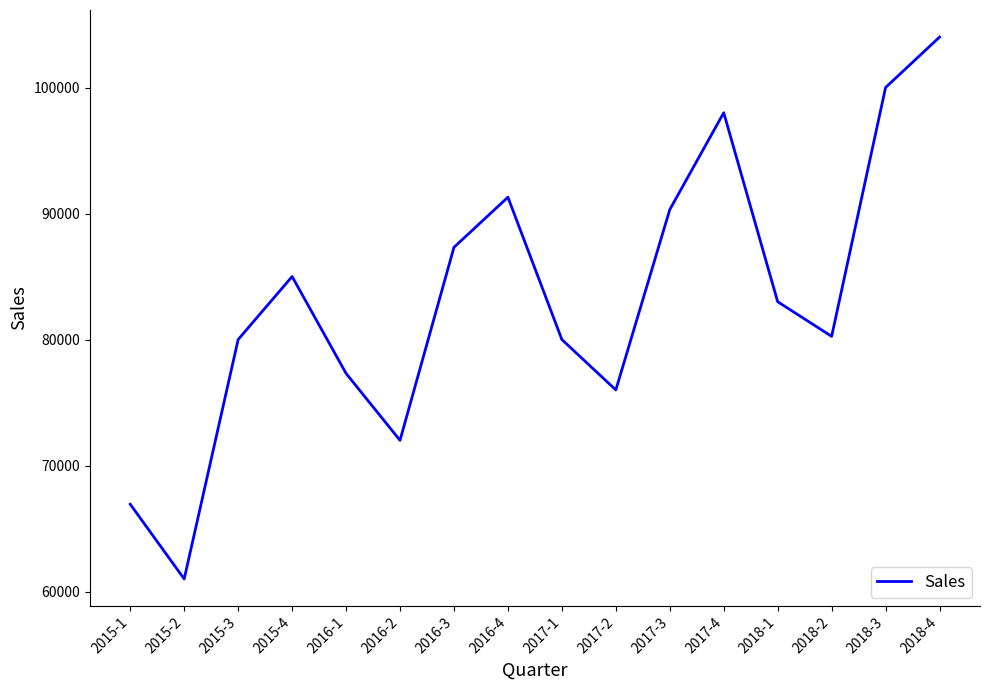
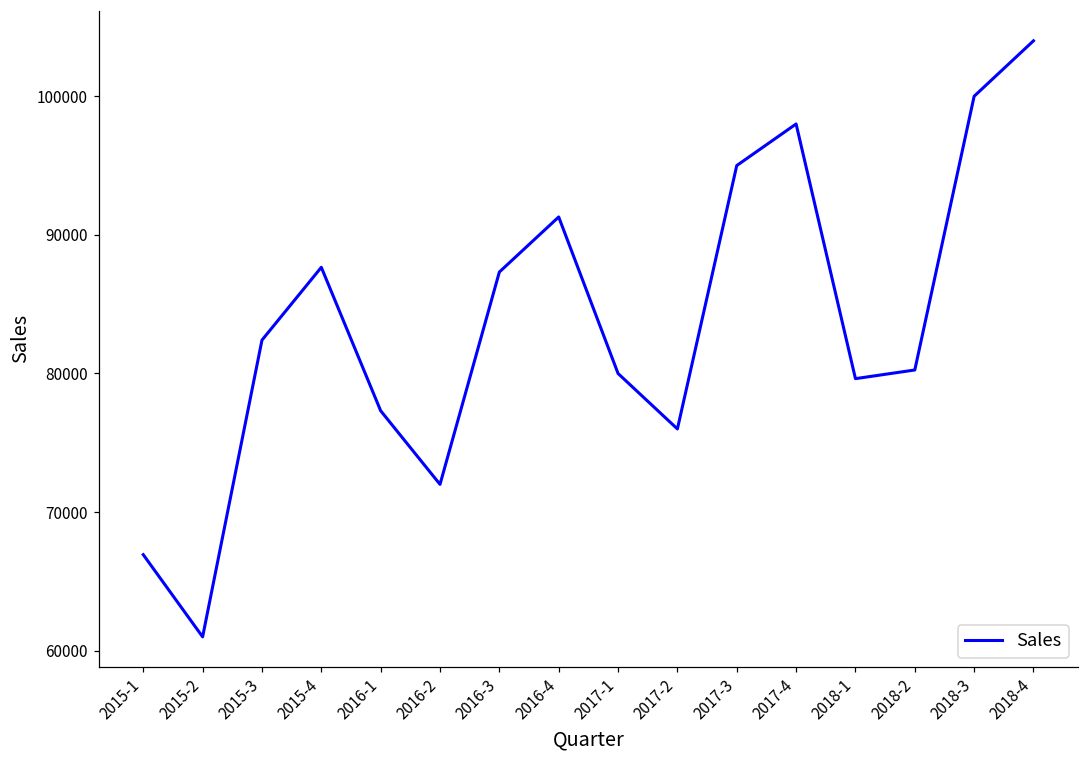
  {
    "2015-1": 66900,
    "2015-2": 61000,
-   "2015-3": 80000,
-   "2015-4": 85000,
+   "2015-3": 82400,
+   "2015-4": 87700,
    "2016-1": 77300,
    "2016-2": 72000,
    "2016-3": 87300,
    "2016-4": 91300,
    "2017-1": 80000,
    "2017-2": 76000,
-   "2017-3": 90300,
+   "2017-3": 95000,
    "2017-4": 98000,
-   "2018-1": 83000,
+   "2018-1": 79600,
    "2018-2": 80300,
    "2018-3": 100000,
    "2018-4": 104000
  }
